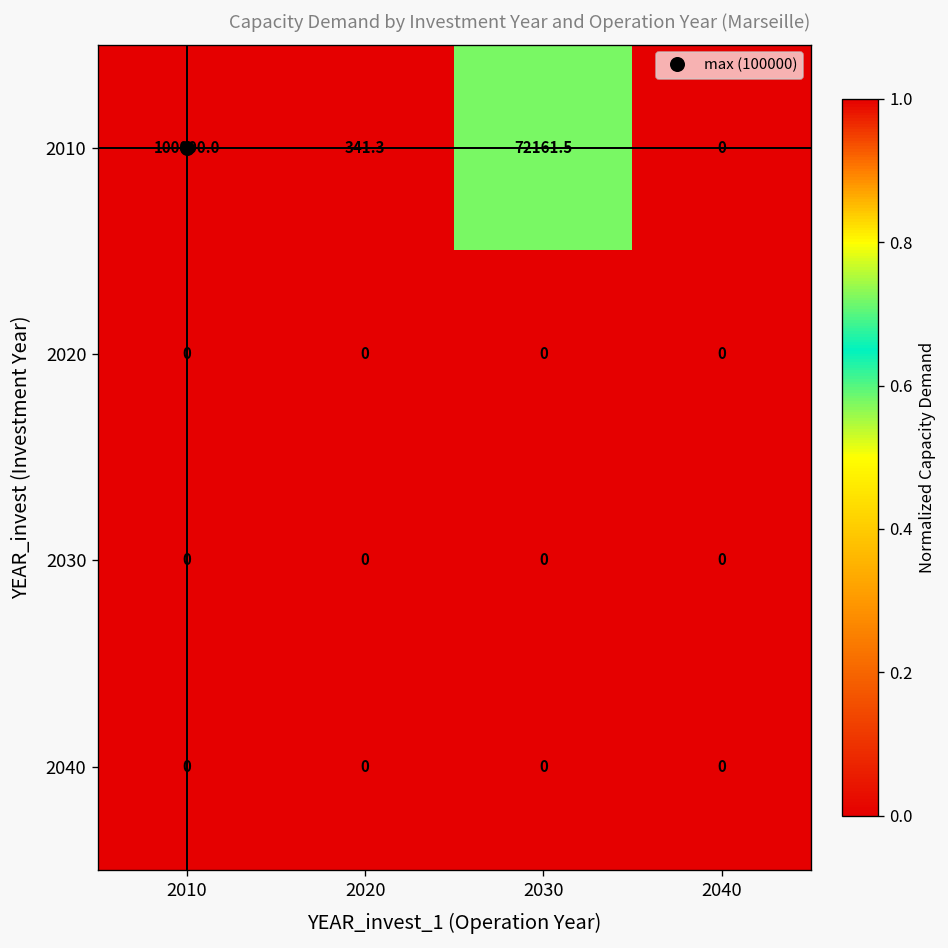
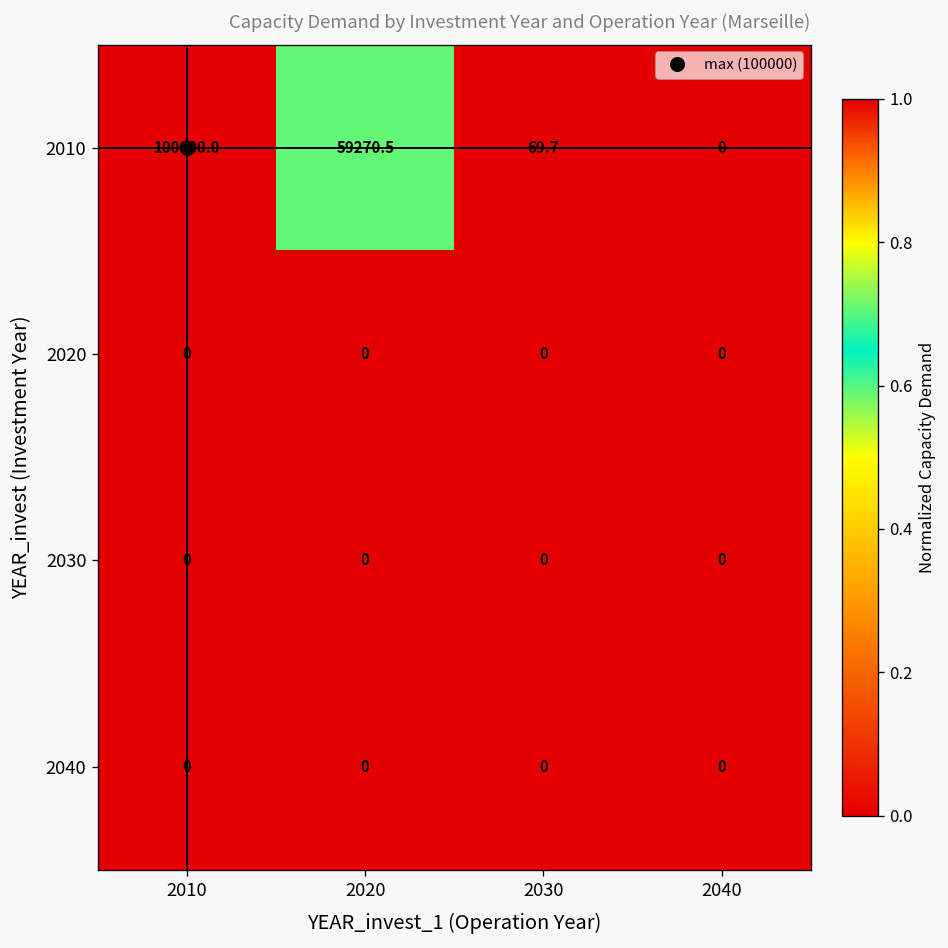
  {
    "2010": {
-     "2020": 341.3,
-     "2030": 72161.5,
+     "2020": 59270.5,
+     "2030": 69.7,
      "2040": 0
    },
    "2020": {
      "2010": 0,
      "2020": 0,
      "2030": 0,
      "2040": 0
    },
    "2030": {
      "2010": 0,
      "2020": 0,
      "2030": 0,
      "2040": 0
    },
    "2040": {
      "2010": 0,
      "2020": 0,
      "2030": 0,
      "2040": 0
    }
  }
